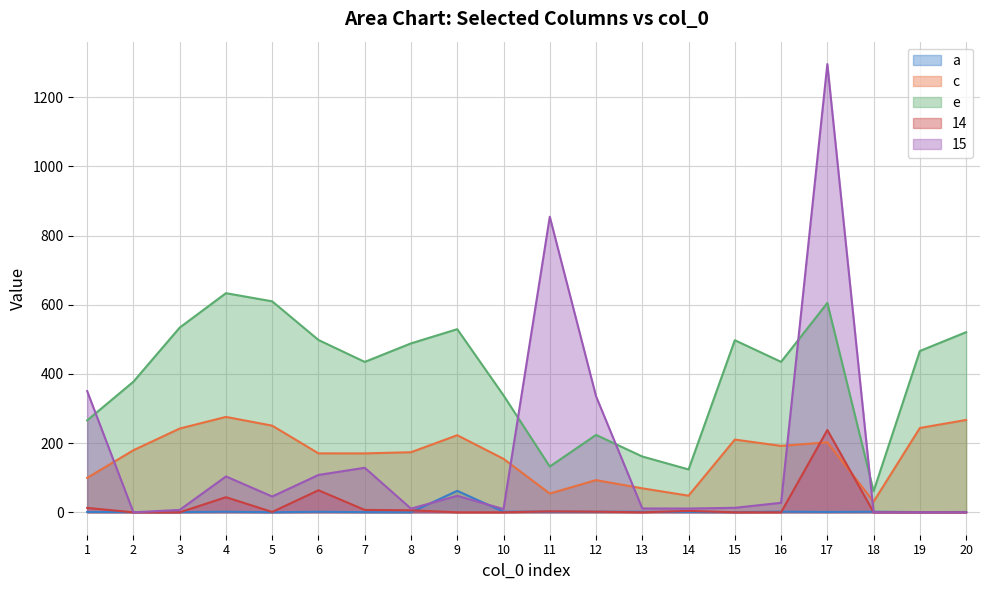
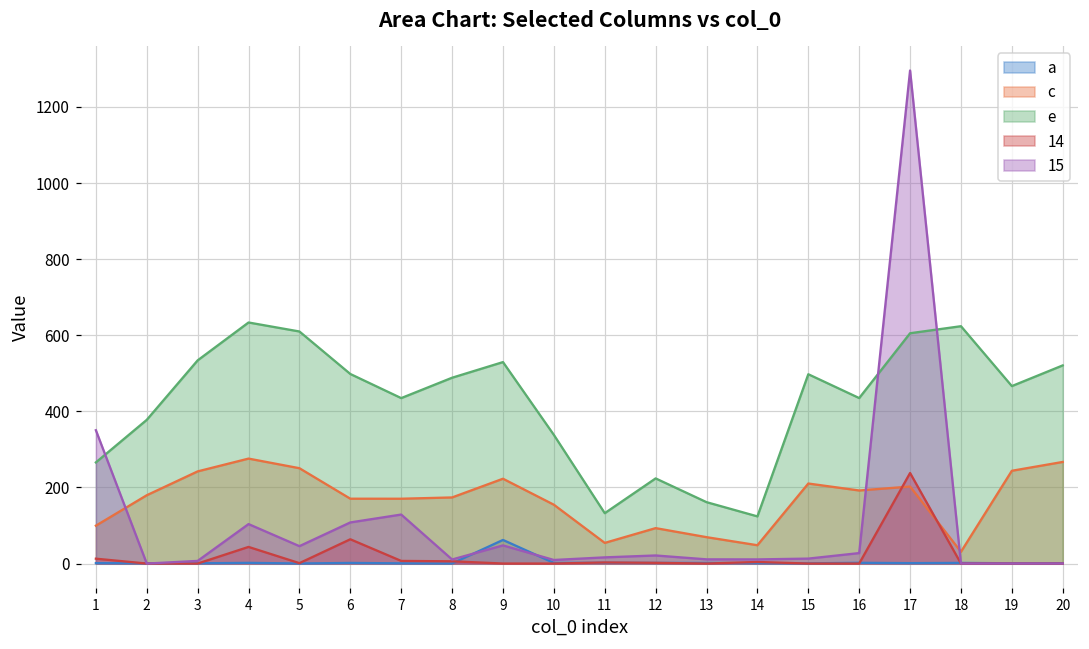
  {
    "a": {
      "1": 0,
      "4": 0,
      "6": 0,
      "9": 60,
      "17": 0
    },
    "e": {
      "1": 270,
      "2": 380,
      "3": 530,
      "4": 630,
      "5": 610,
      "6": 500,
      "7": 430,
      "8": 490,
      "9": 530,
      "10": 340,
      "11": 130,
      "12": 220,
      "13": 160,
      "14": 120,
      "15": 500,
      "16": 430,
      "17": 610,
-     "18": 60,
+     "18": 620,
      "19": 470,
      "20": 520
    },
    "15": {
      "1": 350,
      "4": 100,
      "5": 50,
      "6": 110,
      "7": 130,
      "9": 50,
      "10": 10,
-     "11": 850,
-     "12": 340,
+     "11": 20,
+     "12": 20,
      "13": 10,
      "15": 10,
      "16": 30,
      "17": 1300
    }
  }
